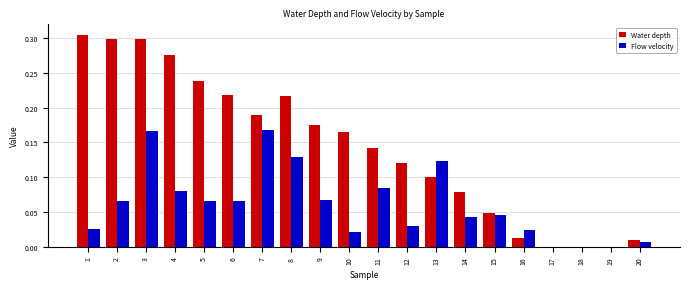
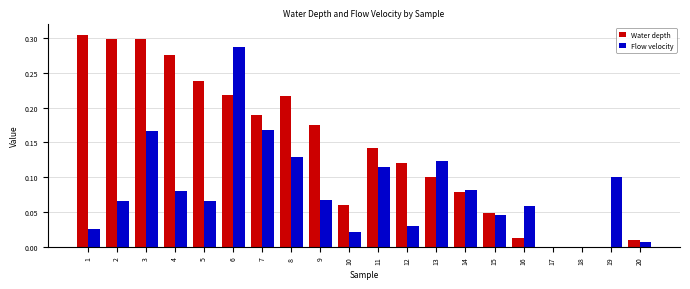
  {
    "Water depth": {
      "1": 0.30,
      "2": 0.30,
      "3": 0.30,
      "4": 0.28,
      "5": 0.24,
      "6": 0.22,
      "7": 0.19,
      "8": 0.22,
      "9": 0.17,
-     "10": 0.16,
+     "10": 0.06,
      "11": 0.14,
      "12": 0.12,
      "13": 0.10,
      "14": 0.08,
      "15": 0.05,
      "16": 0.01,
      "17": 0.00,
      "18": 0.00,
      "19": 0.00,
      "20": 0.01
    },
    "Flow velocity": {
      "1": 0.03,
      "2": 0.07,
      "3": 0.17,
      "4": 0.08,
      "5": 0.07,
-     "6": 0.07,
+     "6": 0.29,
      "7": 0.17,
      "8": 0.13,
      "9": 0.07,
      "10": 0.02,
-     "11": 0.08,
+     "11": 0.11,
      "12": 0.03,
      "13": 0.12,
-     "14": 0.04,
+     "14": 0.08,
      "15": 0.05,
-     "16": 0.02,
+     "16": 0.06,
      "17": 0.00,
      "18": 0.00,
-     "19": 0.0,
+     "19": 0.1,
      "20": 0.01
    }
  }
